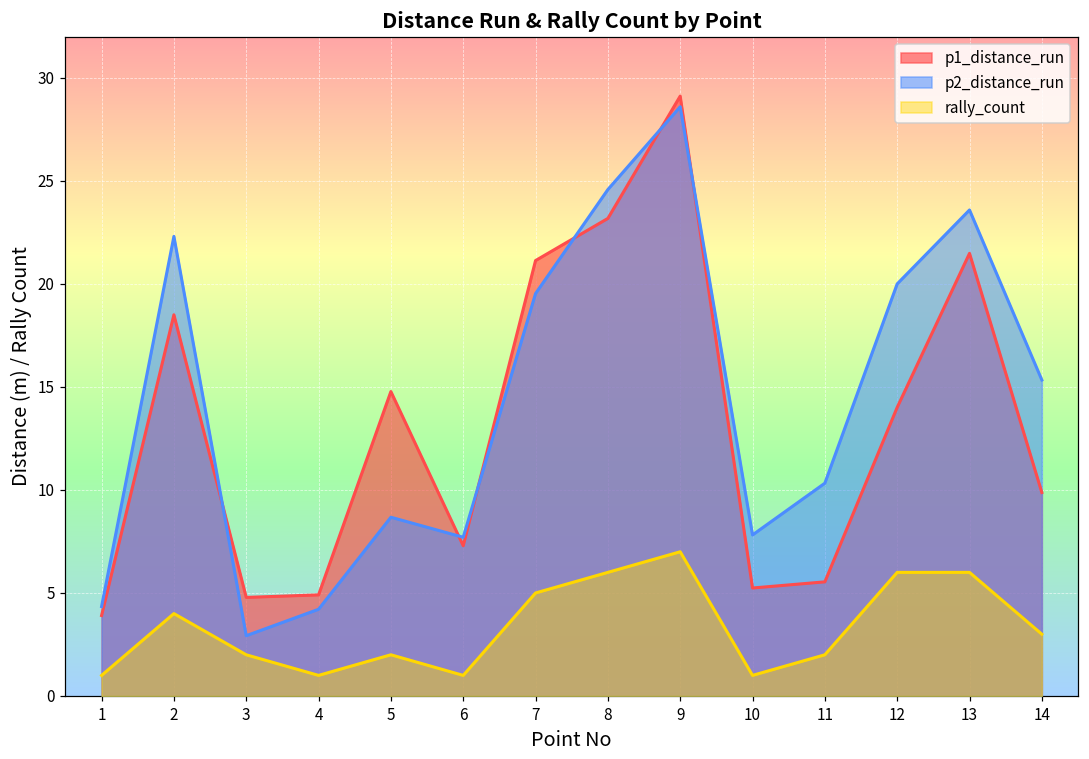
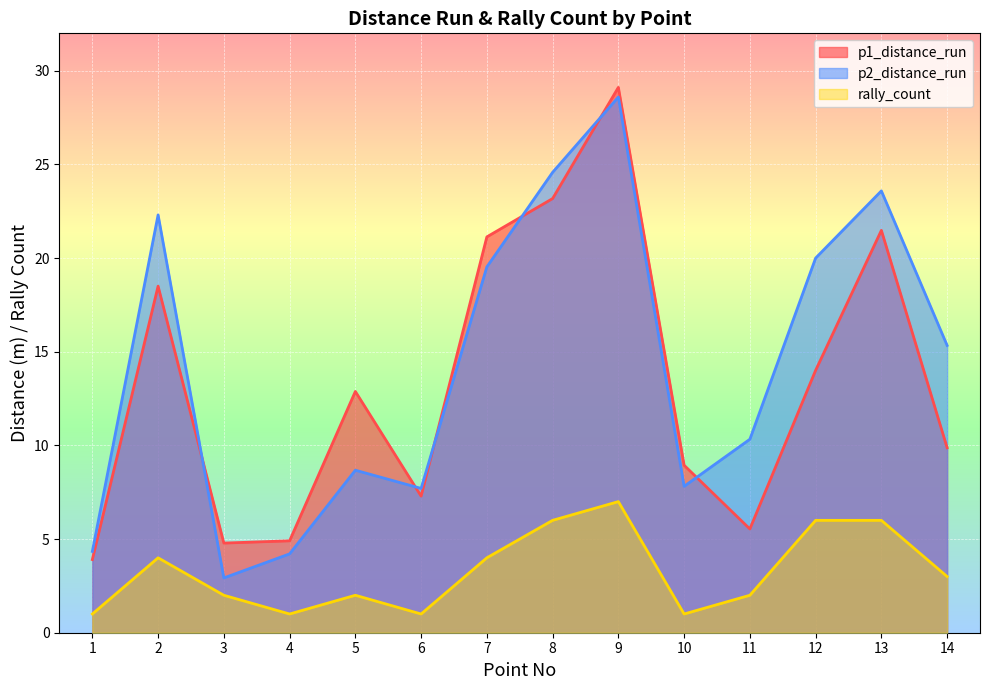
  {
    "p1_distance_run": {
      "1": 3.9,
      "2": 18.5,
      "3": 4.8,
      "4": 4.9,
-     "5": 14.8,
+     "5": 12.9,
      "6": 7.3,
      "7": 21.1,
      "8": 23.2,
      "9": 29.1,
-     "10": 5.2,
+     "10": 8.9,
      "11": 5.5,
      "12": 14.0,
      "13": 21.5,
      "14": 9.9
    },
    "p2_distance_run": {
      "1": 4.3,
      "2": 22.3,
      "3": 2.9,
      "4": 4.2,
      "5": 8.7,
      "6": 7.7,
      "7": 19.5,
      "8": 24.6,
      "9": 28.6,
      "10": 7.8,
      "11": 10.3,
      "12": 20.0,
      "13": 23.6,
      "14": 15.3
    },
    "rally_count": {
      "1": 1,
      "2": 4,
      "3": 2,
      "4": 1,
      "5": 2,
      "6": 1,
-     "7": 5,
+     "7": 4,
      "8": 6,
      "9": 7,
      "10": 1,
      "11": 2,
      "12": 6,
      "13": 6,
      "14": 3
    }
  }
